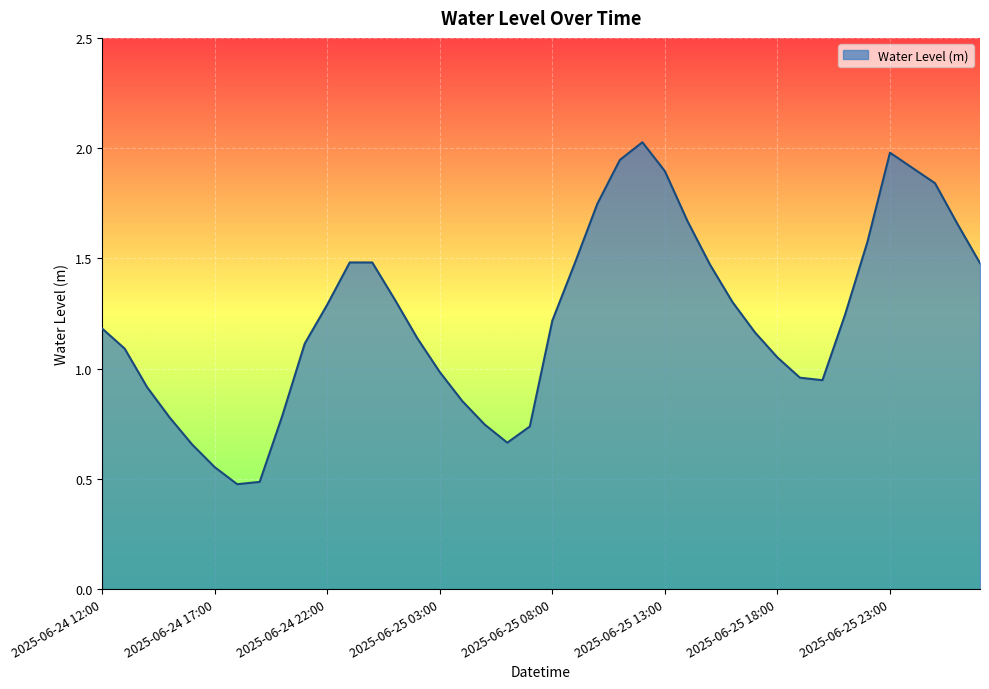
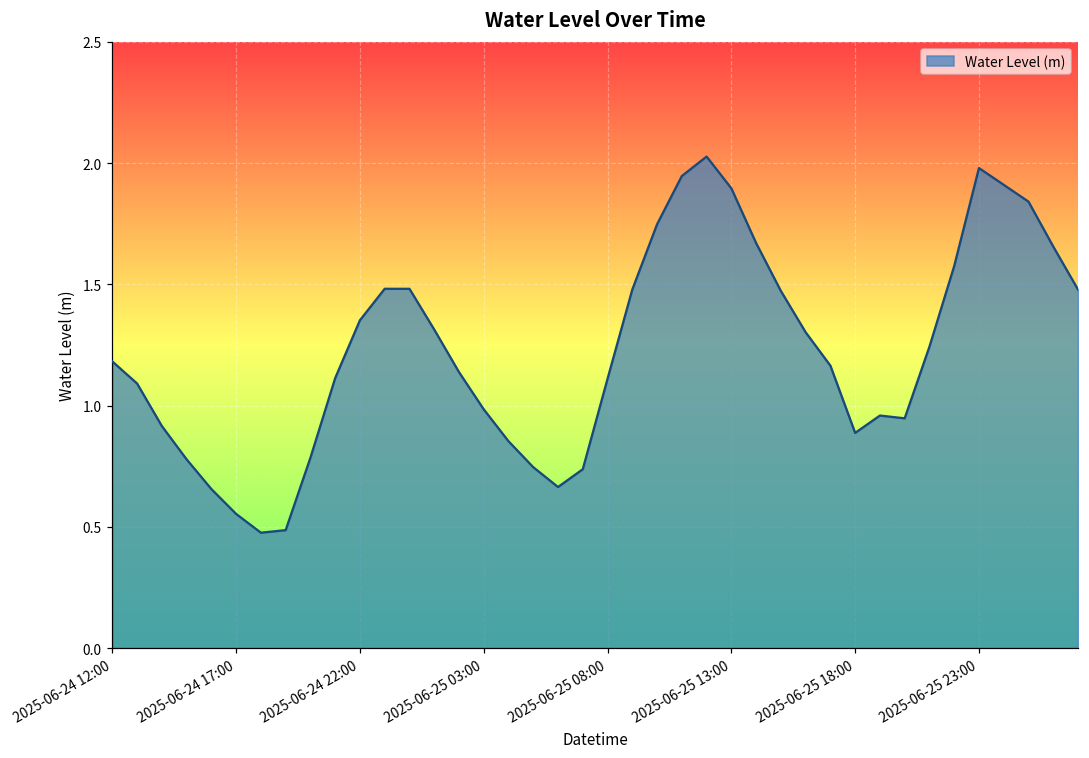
  {
    "2025-06-24 12:00": 1.18,
    "2025-06-24 17:00": 0.55,
-   "2025-06-24 22:00": 1.29,
+   "2025-06-24 22:00": 1.35,
    "2025-06-25 03:00": 0.98,
-   "2025-06-25 08:00": 1.22,
+   "2025-06-25 08:00": 1.11,
    "2025-06-25 13:00": 1.90,
-   "2025-06-25 18:00": 1.05,
+   "2025-06-25 18:00": 0.89,
    "2025-06-25 23:00": 1.98
  }
